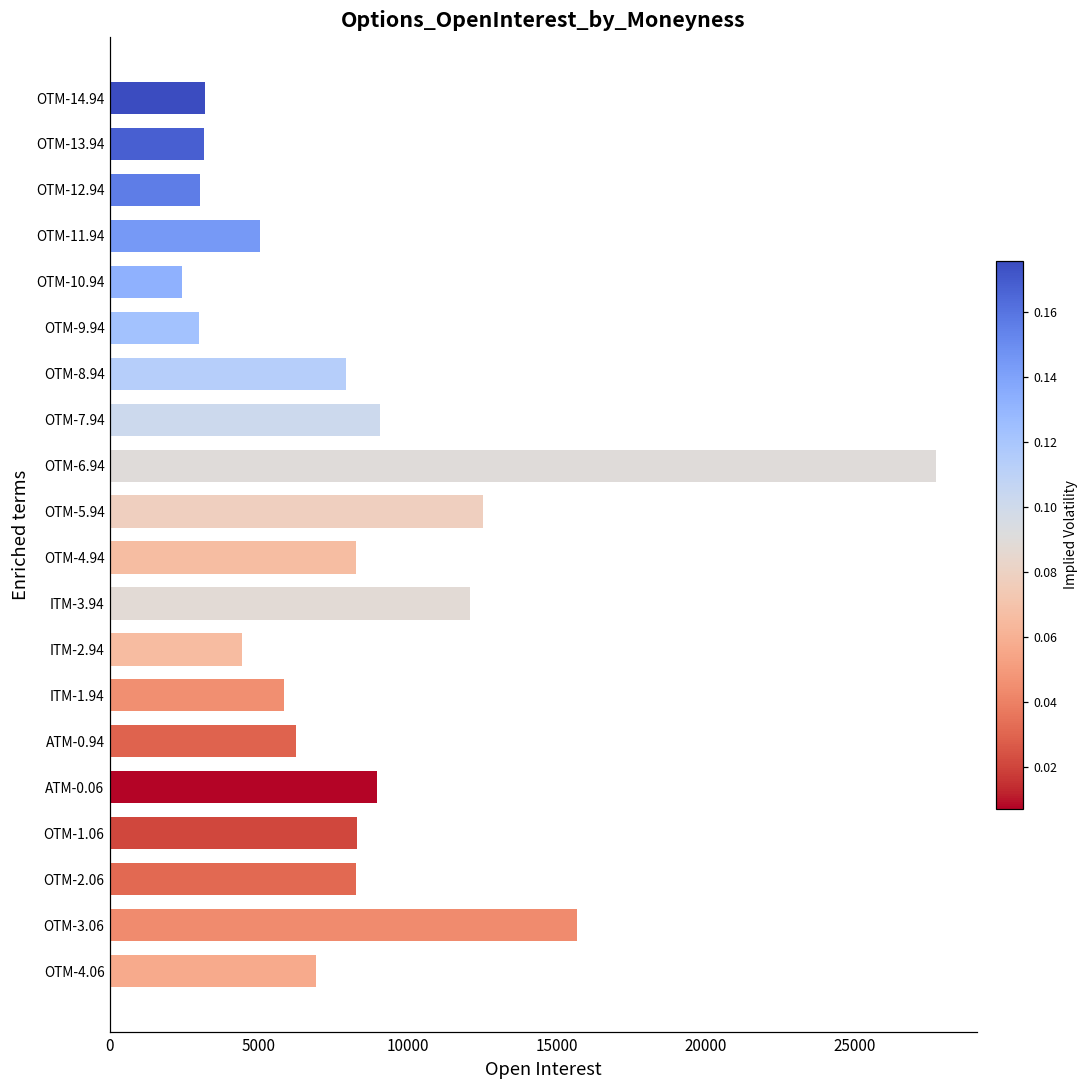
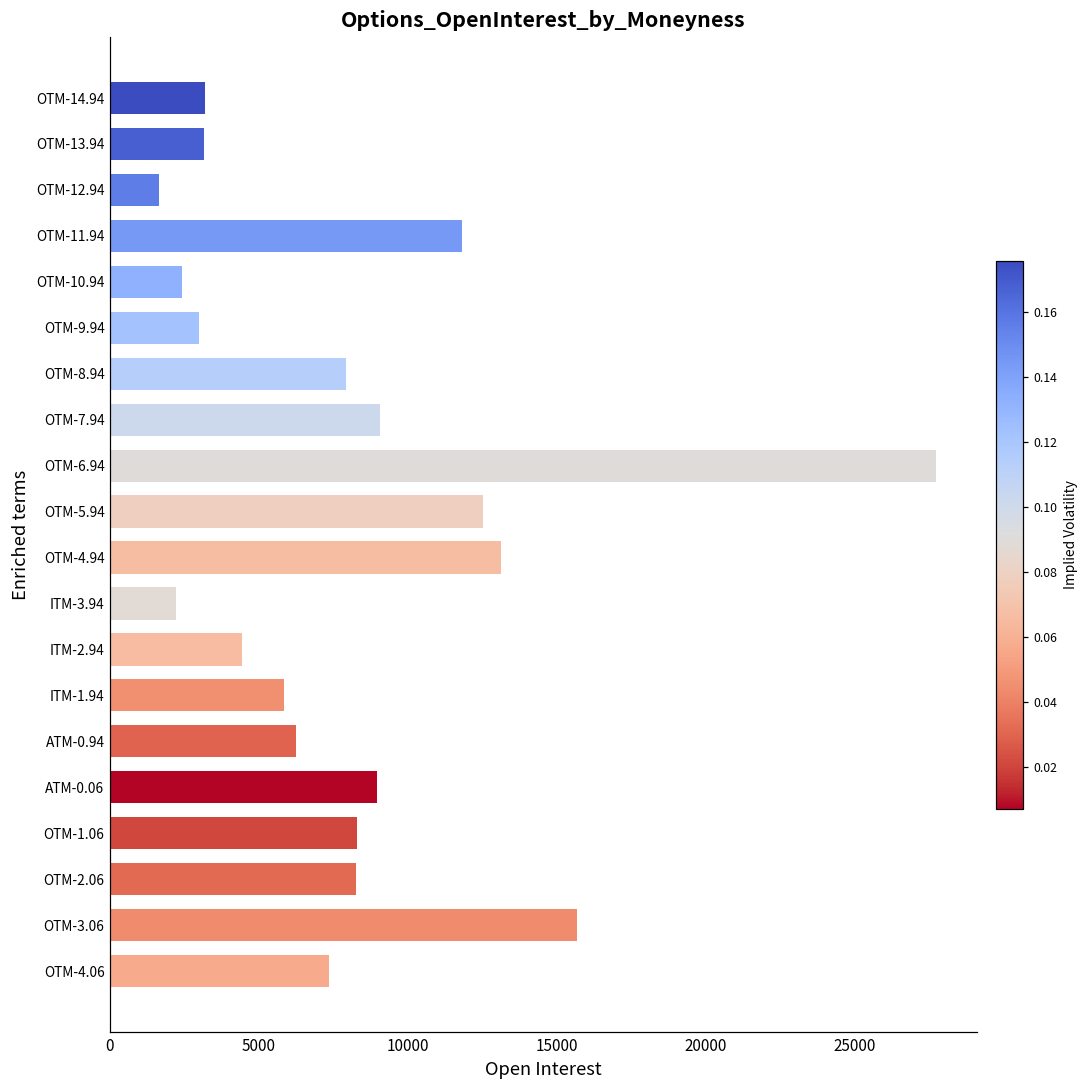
  {
    "OTM-14.94": 3200,
    "OTM-13.94": 3200,
-   "OTM-12.94": 3000,
-   "OTM-11.94": 5000,
+   "OTM-12.94": 1600,
+   "OTM-11.94": 11800,
    "OTM-10.94": 2400,
    "OTM-9.94": 3000,
    "OTM-8.94": 7900,
    "OTM-7.94": 9100,
    "OTM-6.94": 27700,
    "OTM-5.94": 12500,
-   "OTM-4.94": 8300,
-   "ITM-3.94": 12100,
+   "OTM-4.94": 13100,
+   "ITM-3.94": 2200,
    "ITM-2.94": 4400,
    "ITM-1.94": 5800,
    "ATM-0.94": 6200,
    "ATM-0.06": 9000,
    "OTM-1.06": 8300,
    "OTM-2.06": 8300,
    "OTM-3.06": 15700,
-   "OTM-4.06": 6900
+   "OTM-4.06": 7400
  }
